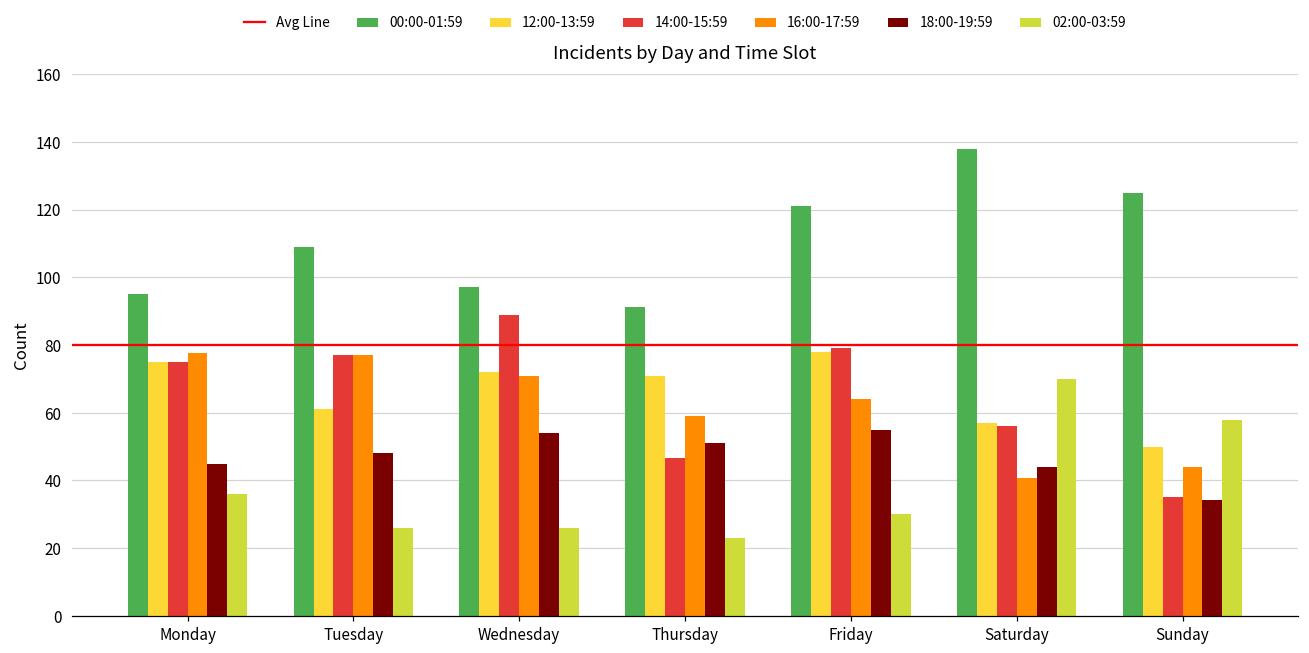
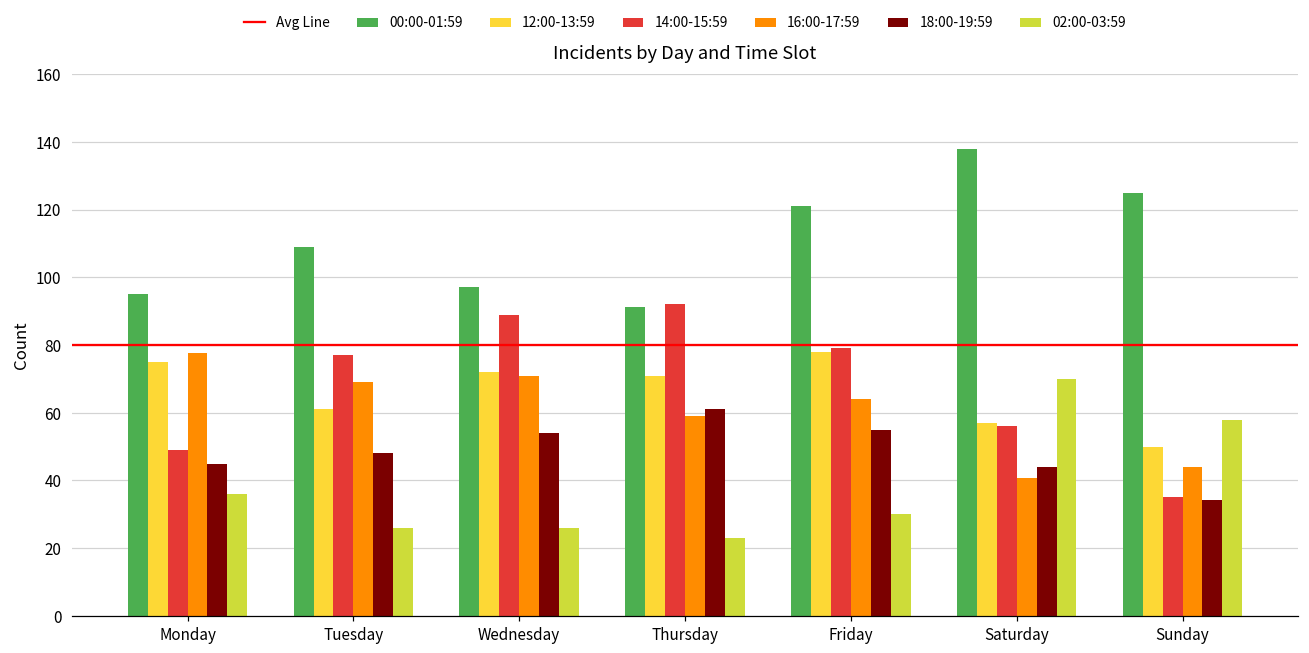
  {
    "00:00-01:59": {
      "Monday": 95,
      "Tuesday": 109,
      "Wednesday": 97,
      "Thursday": 91,
      "Friday": 121,
      "Saturday": 138,
      "Sunday": 125
    },
    "14:00-15:59": {
-     "Monday": 75,
+     "Monday": 49,
      "Tuesday": 77,
      "Wednesday": 89,
-     "Thursday": 47,
+     "Thursday": 92,
      "Friday": 79,
      "Saturday": 56,
      "Sunday": 35
    },
    "16:00-17:59": {
      "Monday": 78,
-     "Tuesday": 77,
+     "Tuesday": 69,
      "Wednesday": 71,
      "Thursday": 59,
      "Friday": 64,
      "Saturday": 41,
      "Sunday": 44
    },
    "18:00-19:59": {
      "Monday": 45,
      "Tuesday": 48,
      "Wednesday": 54,
-     "Thursday": 51,
+     "Thursday": 61,
      "Friday": 55,
      "Saturday": 44,
      "Sunday": 34
    }
  }
